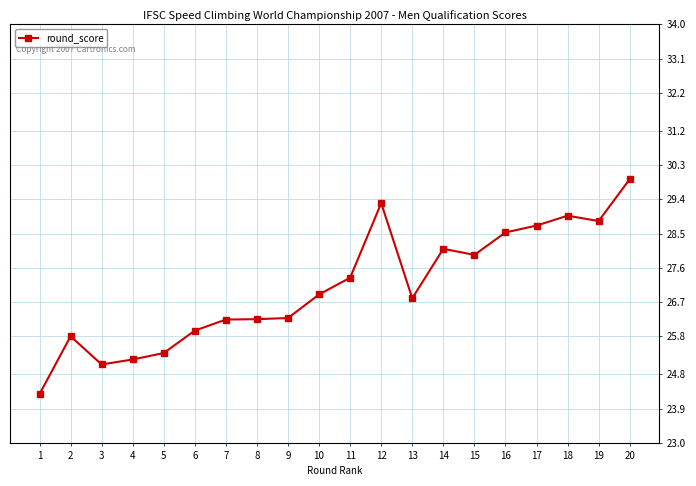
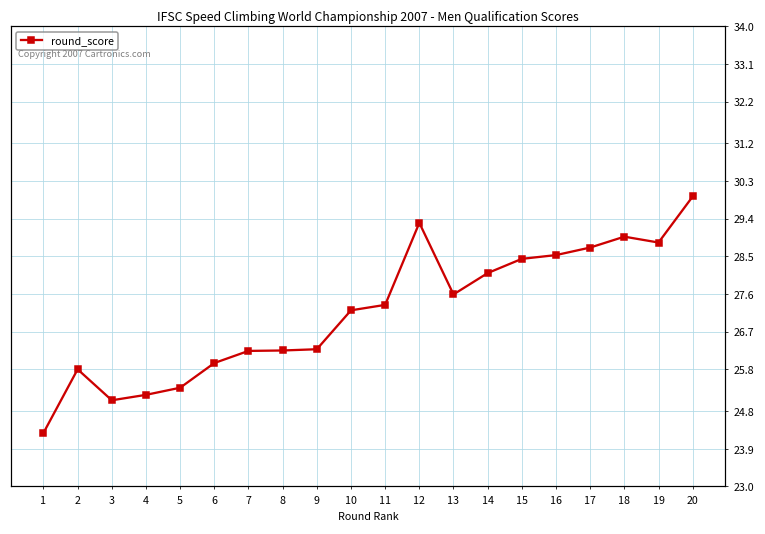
  {
    "1": 24.3,
    "2": 25.8,
    "3": 25.1,
    "4": 25.2,
    "5": 25.4,
    "6": 26.0,
    "7": 26.2,
    "8": 26.3,
    "9": 26.3,
-   "10": 26.9,
+   "10": 27.2,
    "11": 27.3,
    "12": 29.3,
-   "13": 26.8,
+   "13": 27.6,
    "14": 28.1,
-   "15": 27.9,
+   "15": 28.4,
    "16": 28.5,
    "17": 28.7,
    "18": 29.0,
    "19": 28.8,
    "20": 29.9
  }
